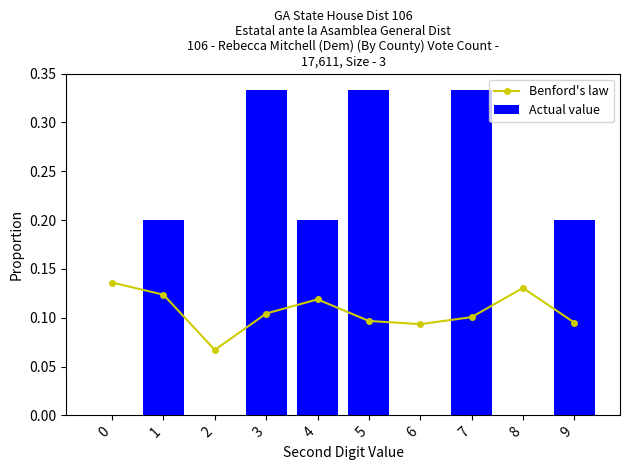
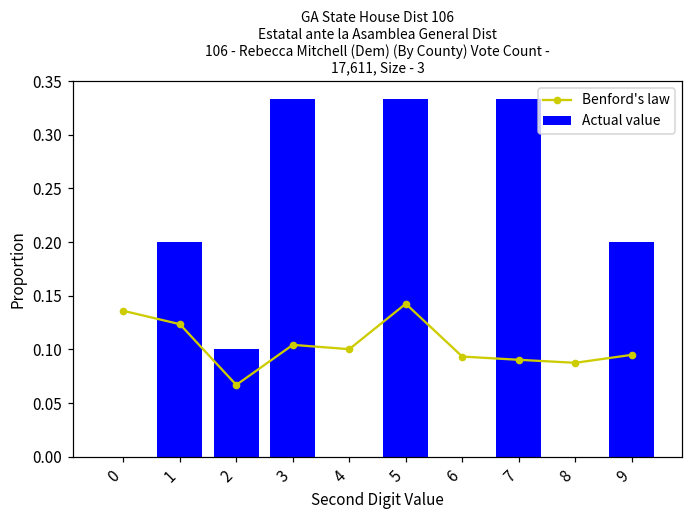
  {
    "Benford's law": {
      "0": 0.14,
      "1": 0.12,
      "2": 0.07,
      "3": 0.10,
-     "4": 0.12,
-     "5": 0.10,
+     "4": 0.10,
+     "5": 0.14,
      "6": 0.09,
-     "7": 0.10,
-     "8": 0.13,
+     "7": 0.09,
+     "8": 0.09,
      "9": 0.10
    },
    "Actual value": {
      "0": 0.0,
      "1": 0.2,
-     "2": 0.0,
+     "2": 0.1,
      "3": 0.33,
-     "4": 0.2,
+     "4": 0.0,
      "5": 0.33,
      "6": 0.0,
      "7": 0.33,
      "8": 0.0,
      "9": 0.2
    }
  }
